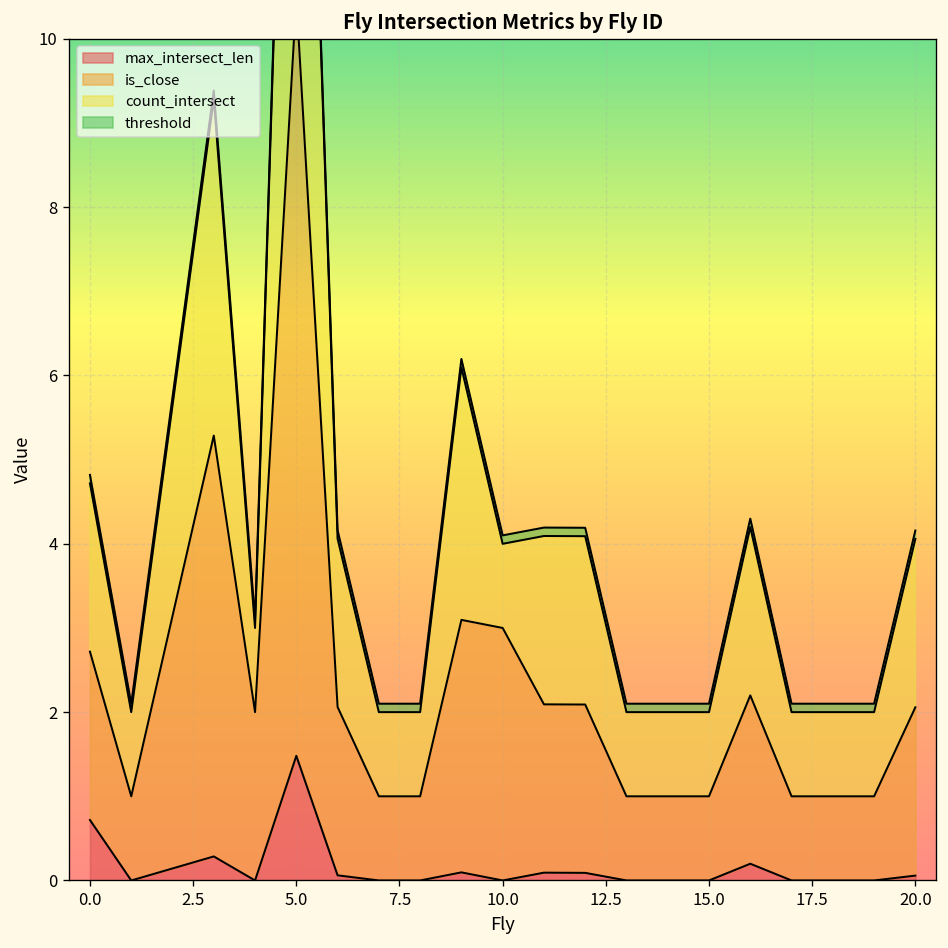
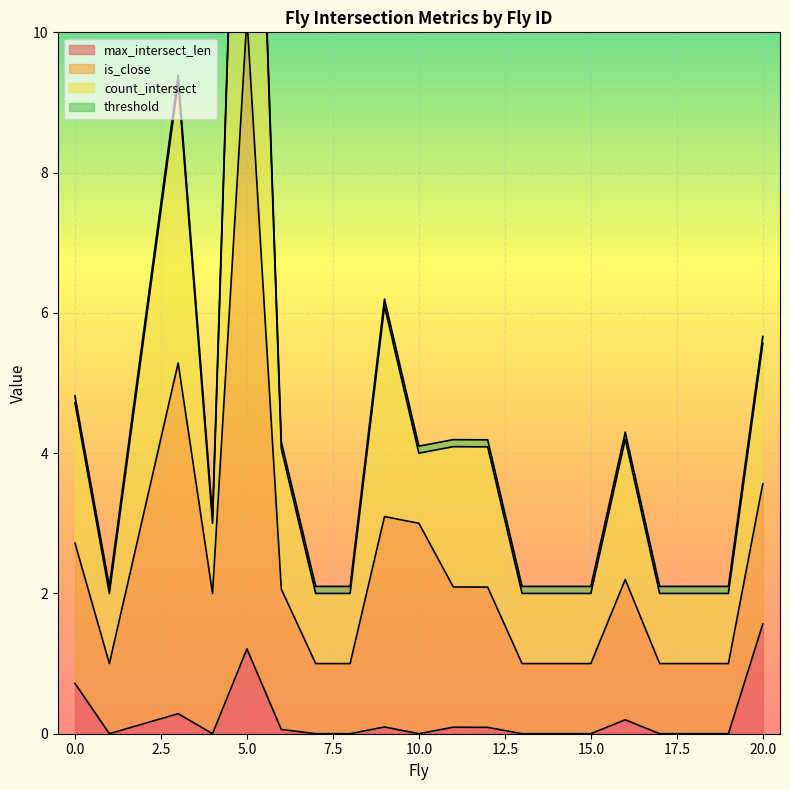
  {
    "max_intersect_len": {
      "0.0": 0.7,
-     "5.0": 1.5,
+     "5.0": 1.2,
      "10.0": 0.0,
      "15.0": 0.0,
-     "20.0": 0.1
+     "20.0": 1.6
    },
    "threshold": {
      "0.0": 0.1,
      "10.0": 0.1,
      "15.0": 0.1,
      "20.0": 0.1
    }
  }
